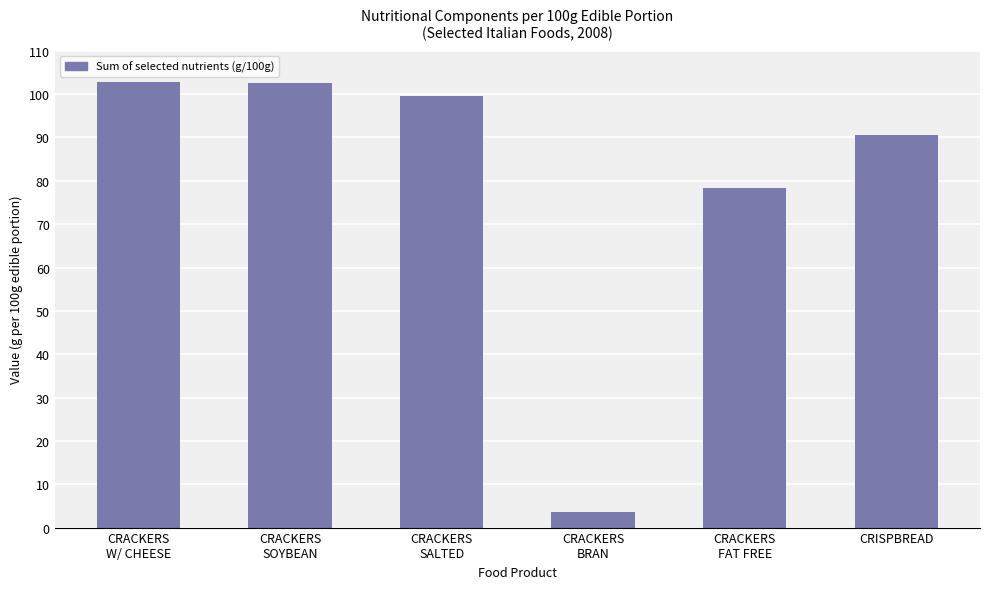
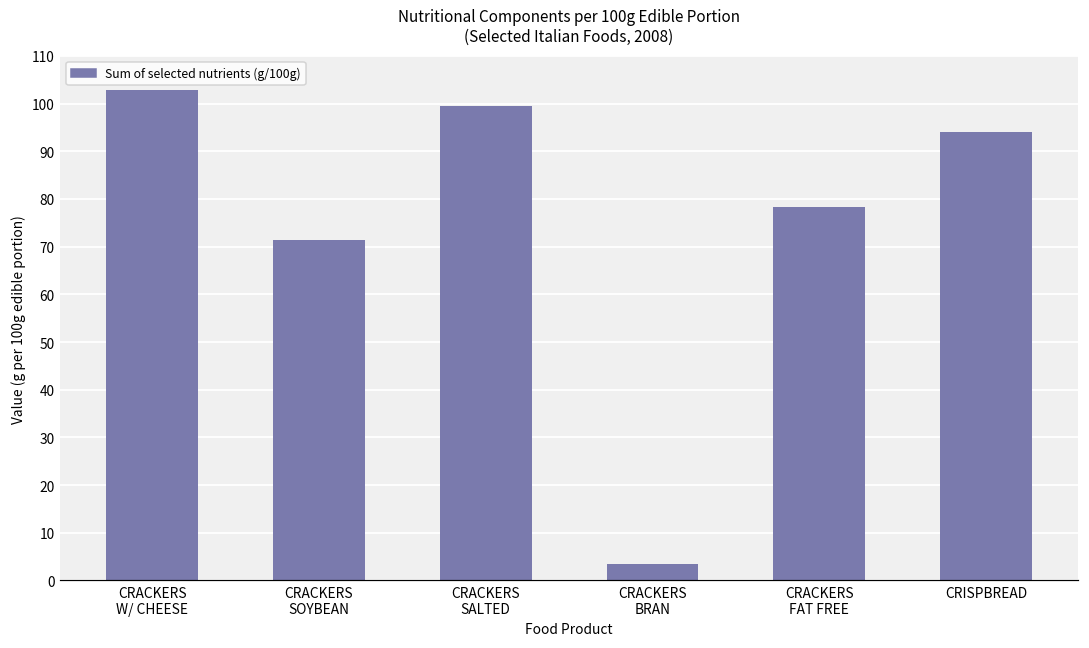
  {
    "CRACKERS W/ CHEESE": 103,
-   "CRACKERS SOYBEAN": 103,
+   "CRACKERS SOYBEAN": 72,
    "CRACKERS SALTED": 100,
    "CRACKERS BRAN": 4,
    "CRACKERS FAT FREE": 78,
-   "CRISPBREAD": 91
+   "CRISPBREAD": 94
  }
